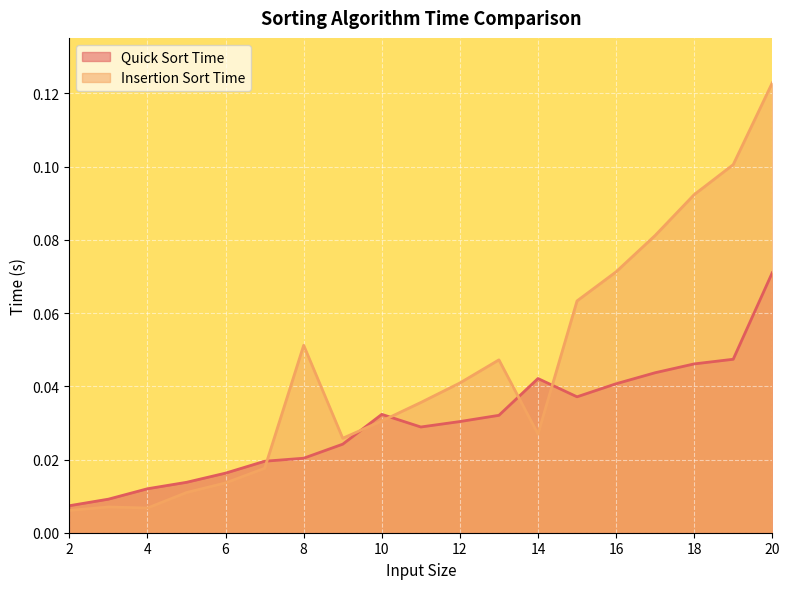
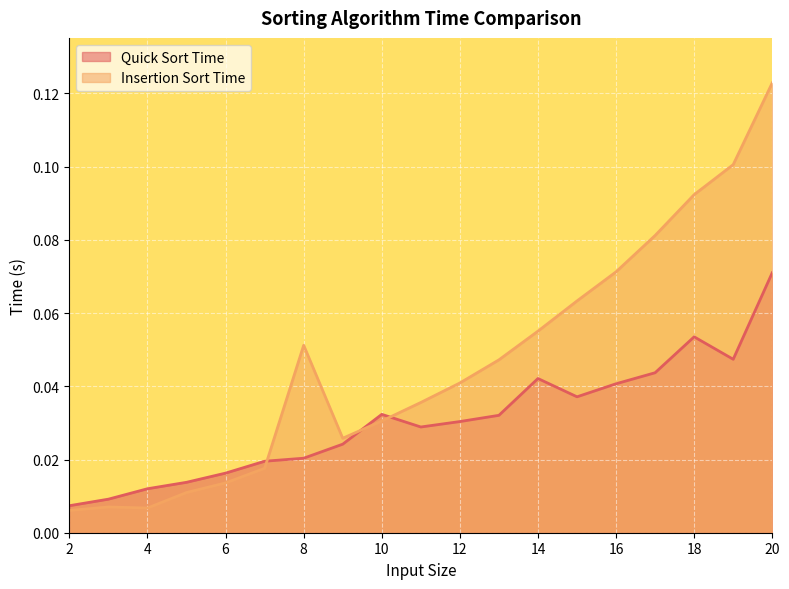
  {
    "Quick Sort Time": {
      "2": 0.007,
      "4": 0.012,
      "6": 0.016,
      "8": 0.020,
      "10": 0.032,
      "12": 0.030,
      "14": 0.042,
      "16": 0.041,
-     "18": 0.046,
+     "18": 0.054,
      "20": 0.071
    },
    "Insertion Sort Time": {
      "2": 0.006,
      "4": 0.007,
      "6": 0.014,
      "8": 0.051,
      "10": 0.031,
      "12": 0.041,
-     "14": 0.027,
+     "14": 0.055,
      "16": 0.071,
      "18": 0.092,
      "20": 0.123
    }
  }
